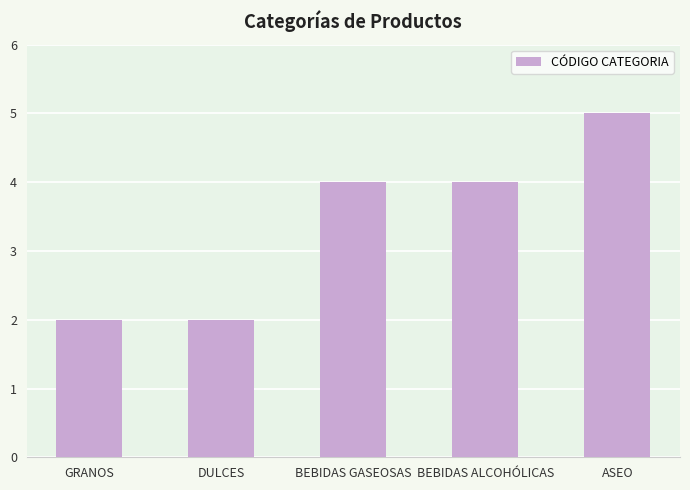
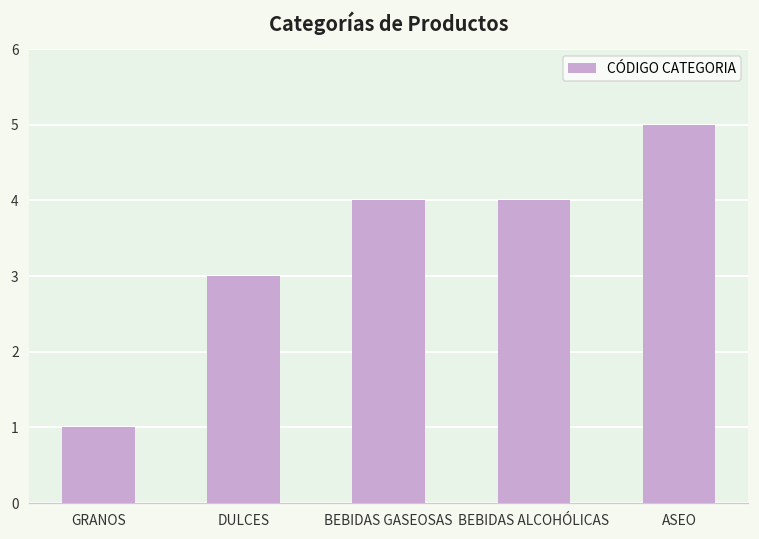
  {
-   "GRANOS": 2,
-   "DULCES": 2,
+   "GRANOS": 1,
+   "DULCES": 3,
    "BEBIDAS GASEOSAS": 4,
    "BEBIDAS ALCOHÓLICAS": 4,
    "ASEO": 5
  }
